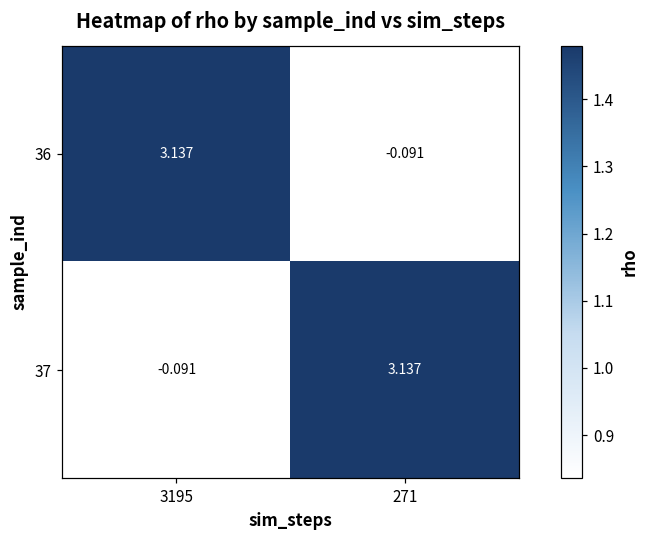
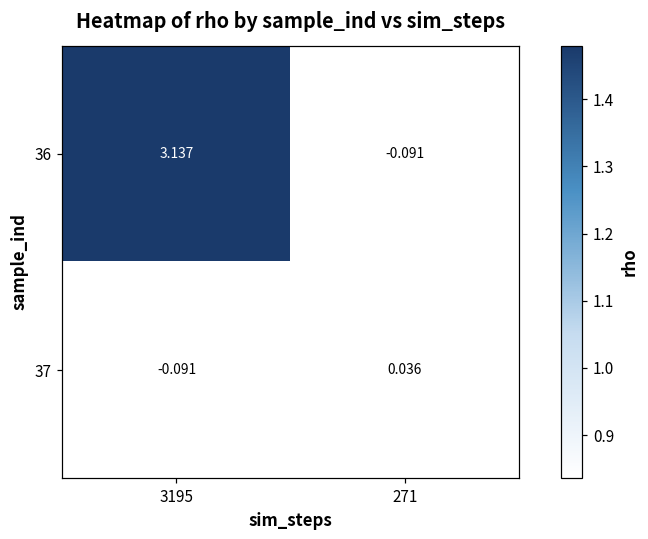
  {
    "36": {
      "3195": 3.137,
      "271": -0.091
    },
    "37": {
      "3195": -0.091,
-     "271": 3.137
+     "271": 0.036
    }
  }
